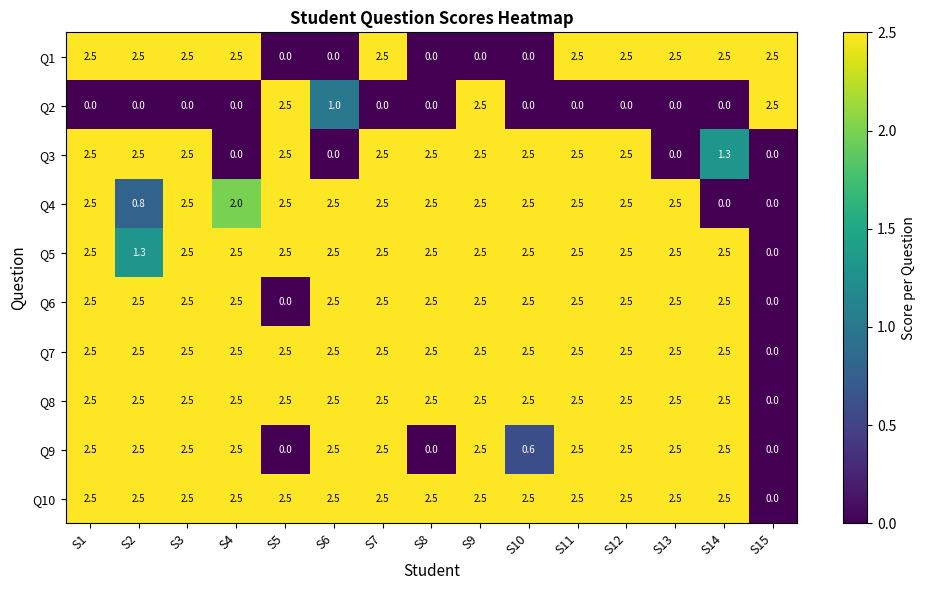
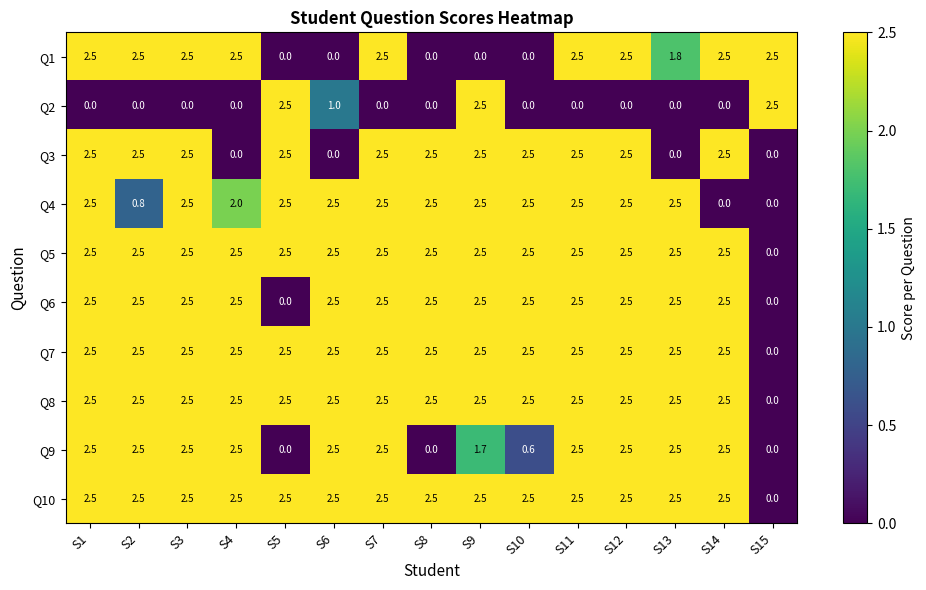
  {
    "Q1": {
      "S1": 2.5,
      "S2": 2.5,
      "S3": 2.5,
      "S4": 2.5,
      "S5": 0.0,
      "S6": 0.0,
      "S7": 2.5,
      "S8": 0.0,
      "S9": 0.0,
      "S10": 0.0,
      "S11": 2.5,
      "S12": 2.5,
-     "S13": 2.5,
+     "S13": 1.8,
      "S14": 2.5,
      "S15": 2.5
    },
    "Q2": {
      "S1": 0.0,
      "S2": 0.0,
      "S3": 0.0,
      "S4": 0.0,
      "S5": 2.5,
      "S6": 1.0,
      "S7": 0.0,
      "S8": 0.0,
      "S9": 2.5,
      "S10": 0.0,
      "S11": 0.0,
      "S12": 0.0,
      "S13": 0.0,
      "S14": 0.0,
      "S15": 2.5
    },
    "Q3": {
      "S1": 2.5,
      "S2": 2.5,
      "S3": 2.5,
      "S4": 0.0,
      "S5": 2.5,
      "S6": 0.0,
      "S7": 2.5,
      "S8": 2.5,
      "S9": 2.5,
      "S10": 2.5,
      "S11": 2.5,
      "S12": 2.5,
      "S13": 0.0,
-     "S14": 1.3,
+     "S14": 2.5,
      "S15": 0.0
    },
    "Q4": {
      "S1": 2.5,
      "S2": 0.8,
      "S3": 2.5,
      "S4": 2.0,
      "S5": 2.5,
      "S6": 2.5,
      "S7": 2.5,
      "S8": 2.5,
      "S9": 2.5,
      "S10": 2.5,
      "S11": 2.5,
      "S12": 2.5,
      "S13": 2.5,
      "S14": 0.0,
      "S15": 0.0
    },
    "Q5": {
      "S1": 2.5,
-     "S2": 1.3,
+     "S2": 2.5,
      "S3": 2.5,
      "S4": 2.5,
      "S5": 2.5,
      "S6": 2.5,
      "S7": 2.5,
      "S8": 2.5,
      "S9": 2.5,
      "S10": 2.5,
      "S11": 2.5,
      "S12": 2.5,
      "S13": 2.5,
      "S14": 2.5,
      "S15": 0.0
    },
    "Q6": {
      "S1": 2.5,
      "S2": 2.5,
      "S3": 2.5,
      "S4": 2.5,
      "S5": 0.0,
      "S6": 2.5,
      "S7": 2.5,
      "S8": 2.5,
      "S9": 2.5,
      "S10": 2.5,
      "S11": 2.5,
      "S12": 2.5,
      "S13": 2.5,
      "S14": 2.5,
      "S15": 0.0
    },
    "Q7": {
      "S1": 2.5,
      "S2": 2.5,
      "S3": 2.5,
      "S4": 2.5,
      "S5": 2.5,
      "S6": 2.5,
      "S7": 2.5,
      "S8": 2.5,
      "S9": 2.5,
      "S10": 2.5,
      "S11": 2.5,
      "S12": 2.5,
      "S13": 2.5,
      "S14": 2.5,
      "S15": 0.0
    },
    "Q8": {
      "S1": 2.5,
      "S2": 2.5,
      "S3": 2.5,
      "S4": 2.5,
      "S5": 2.5,
      "S6": 2.5,
      "S7": 2.5,
      "S8": 2.5,
      "S9": 2.5,
      "S10": 2.5,
      "S11": 2.5,
      "S12": 2.5,
      "S13": 2.5,
      "S14": 2.5,
      "S15": 0.0
    },
    "Q9": {
      "S1": 2.5,
      "S2": 2.5,
      "S3": 2.5,
      "S4": 2.5,
      "S5": 0.0,
      "S6": 2.5,
      "S7": 2.5,
      "S8": 0.0,
-     "S9": 2.5,
+     "S9": 1.7,
      "S10": 0.6,
      "S11": 2.5,
      "S12": 2.5,
      "S13": 2.5,
      "S14": 2.5,
      "S15": 0.0
    },
    "Q10": {
      "S1": 2.5,
      "S2": 2.5,
      "S3": 2.5,
      "S4": 2.5,
      "S5": 2.5,
      "S6": 2.5,
      "S7": 2.5,
      "S8": 2.5,
      "S9": 2.5,
      "S10": 2.5,
      "S11": 2.5,
      "S12": 2.5,
      "S13": 2.5,
      "S14": 2.5,
      "S15": 0.0
    }
  }
